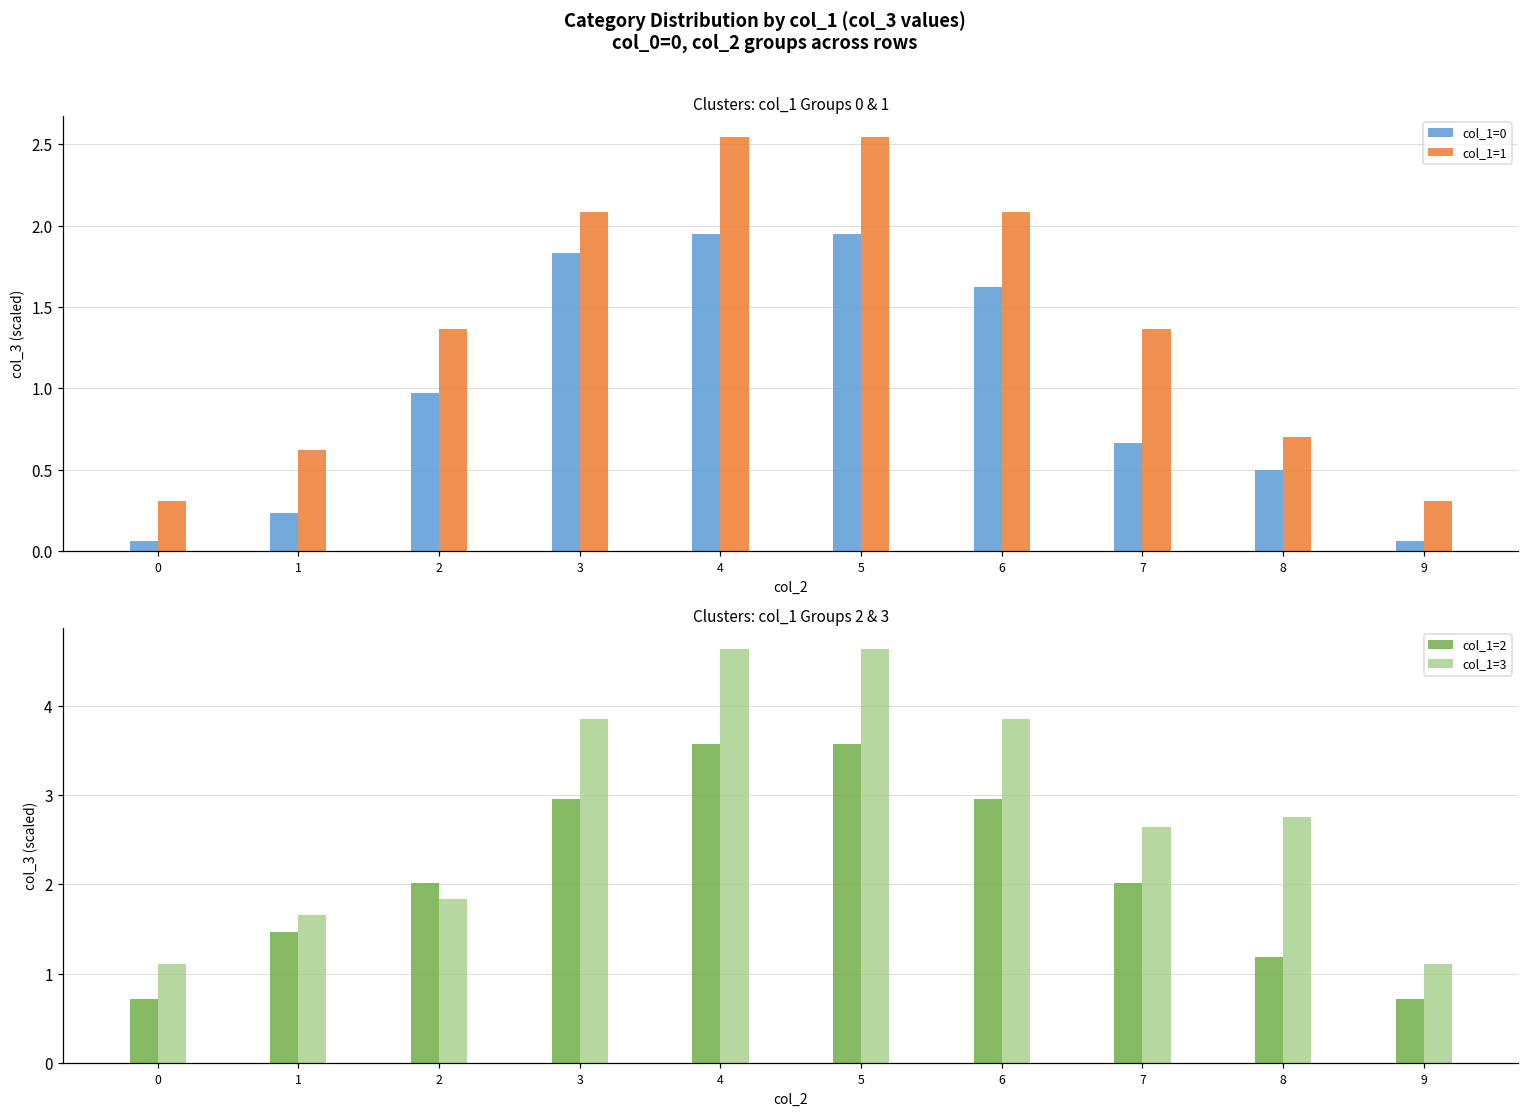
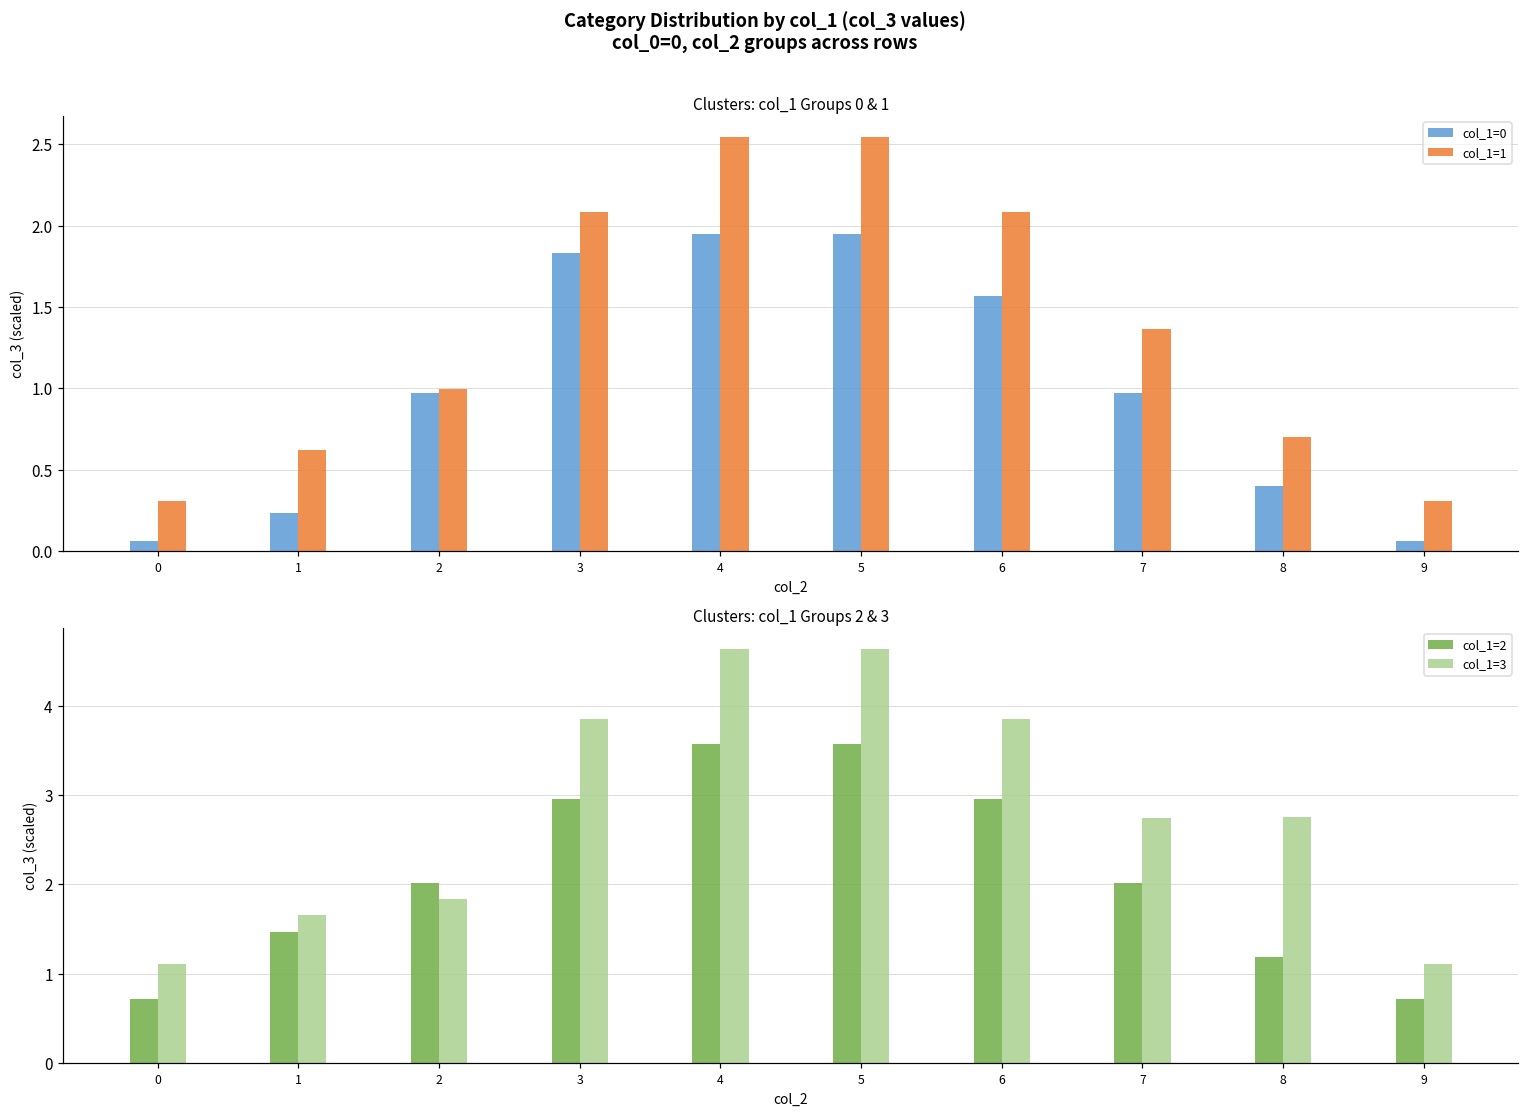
  {
    "Clusters: col_1 Groups 0 & 1": {
      "col_1=0": {
        "0": 0.06,
        "1": 0.23,
        "2": 0.97,
        "3": 1.83,
        "4": 1.95,
        "5": 1.95,
-       "6": 1.63,
-       "7": 0.66,
-       "8": 0.50,
+       "6": 1.57,
+       "7": 0.97,
+       "8": 0.40,
        "9": 0.06
      },
      "col_1=1": {
        "0": 0.31,
        "1": 0.62,
-       "2": 1.36,
+       "2": 0.99,
        "3": 2.09,
        "4": 2.55,
        "5": 2.55,
        "6": 2.09,
        "7": 1.36,
        "8": 0.70,
        "9": 0.31
      }
    },
    "Clusters: col_1 Groups 2 & 3": {
      "col_1=2": {
        "0": 0.7,
        "1": 1.5,
        "2": 2.0,
        "3": 3.0,
        "4": 3.6,
        "5": 3.6,
        "6": 3.0,
        "7": 2.0,
        "8": 1.2,
        "9": 0.7
      },
      "col_1=3": {
        "0": 1.1,
        "1": 1.7,
        "2": 1.8,
        "3": 3.8,
        "4": 4.6,
        "5": 4.6,
        "6": 3.8,
-       "7": 2.6,
+       "7": 2.7,
        "8": 2.8,
        "9": 1.1
      }
    }
  }
